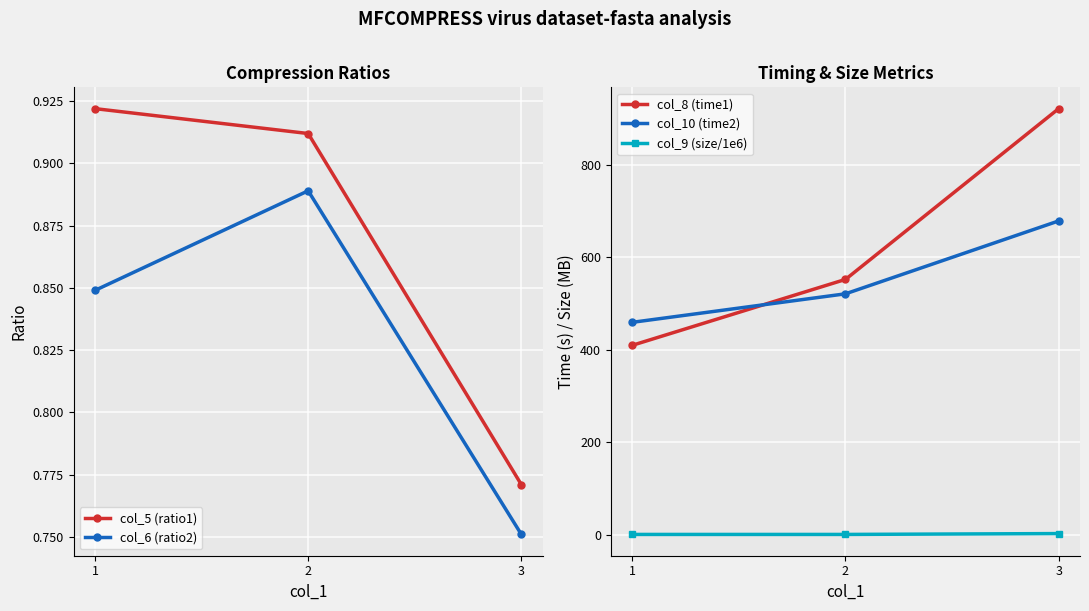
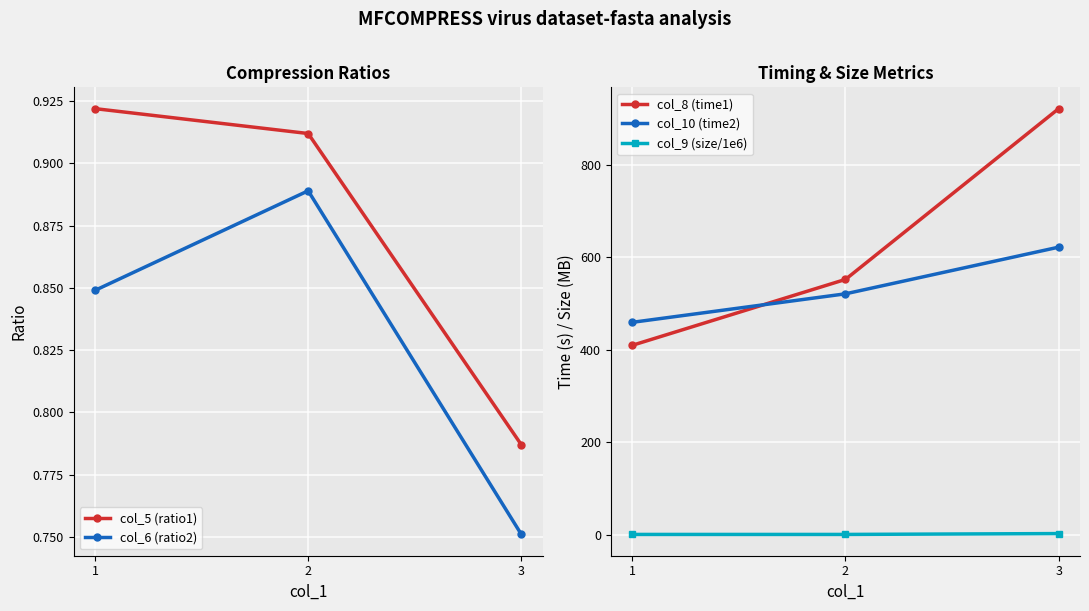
  {
    "Compression Ratios": {
      "col_5 (ratio1)": {
        "1": 0.922,
        "2": 0.912,
-       "3": 0.771
+       "3": 0.787
      },
      "col_6 (ratio2)": {
        "1": 0.849,
        "2": 0.889,
        "3": 0.751
      }
    },
    "Timing & Size Metrics": {
      "col_8 (time1)": {
        "1": 410,
        "2": 550,
        "3": 920
      },
      "col_10 (time2)": {
        "1": 460,
        "2": 520,
-       "3": 680
+       "3": 620
      },
      "col_9 (size/1e6)": {
        "1": 0,
        "2": 0,
        "3": 0
      }
    }
  }
